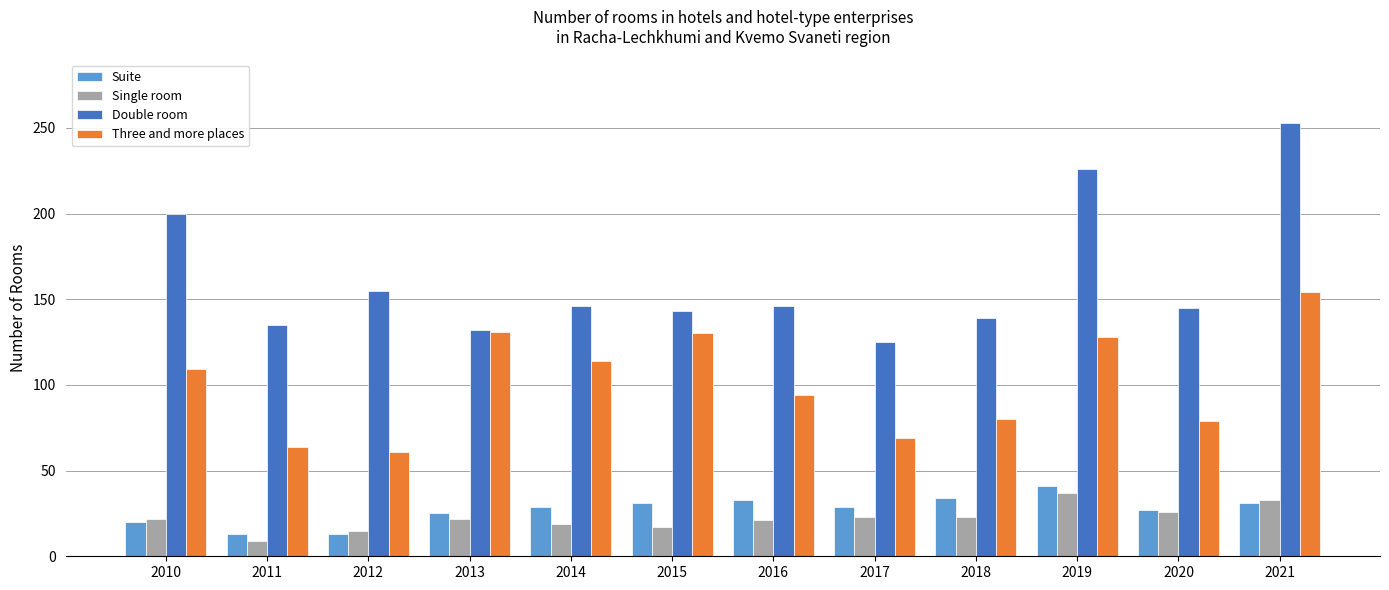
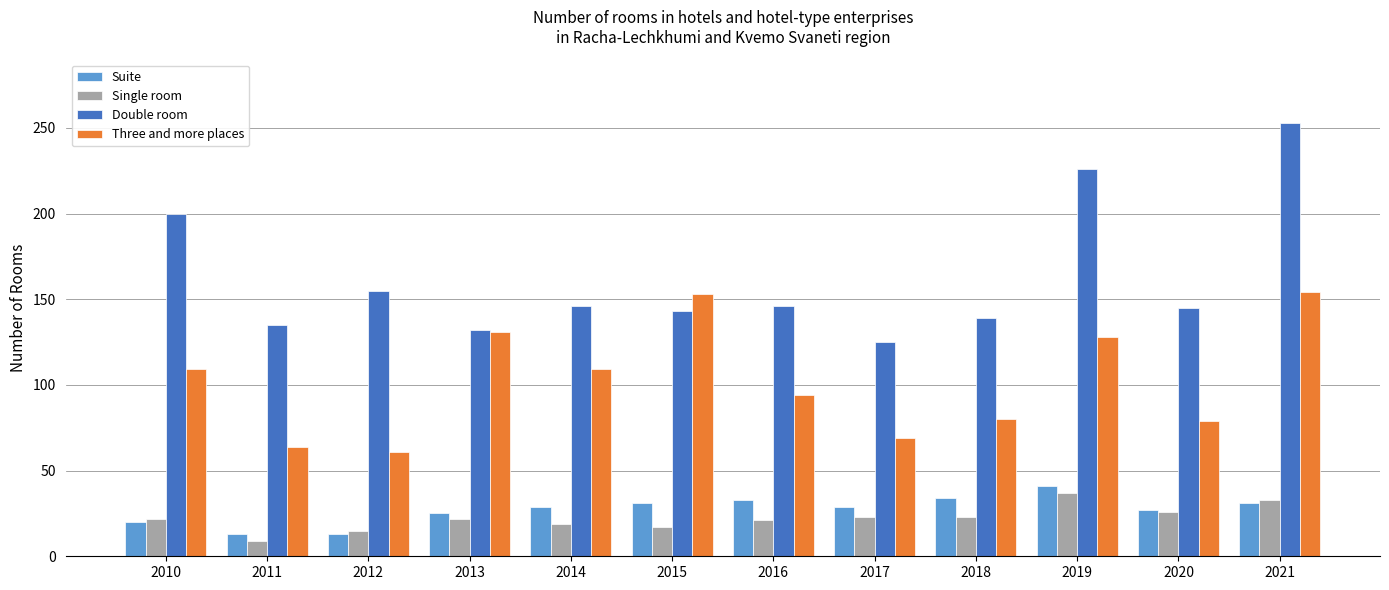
  {
    "Single room": {
      "2010": 22,
      "2011": 9,
      "2012": 15,
      "2013": 22,
      "2014": 19,
      "2015": 17,
      "2016": 21,
      "2017": 23,
      "2018": 23,
      "2019": 37,
      "2020": 26,
      "2021": 33
    },
    "Three and more places": {
      "2010": 109,
      "2011": 64,
      "2012": 61,
      "2013": 131,
-     "2014": 114,
-     "2015": 130,
+     "2014": 109,
+     "2015": 153,
      "2016": 94,
      "2017": 69,
      "2018": 80,
      "2019": 128,
      "2020": 79,
      "2021": 154
    }
  }
